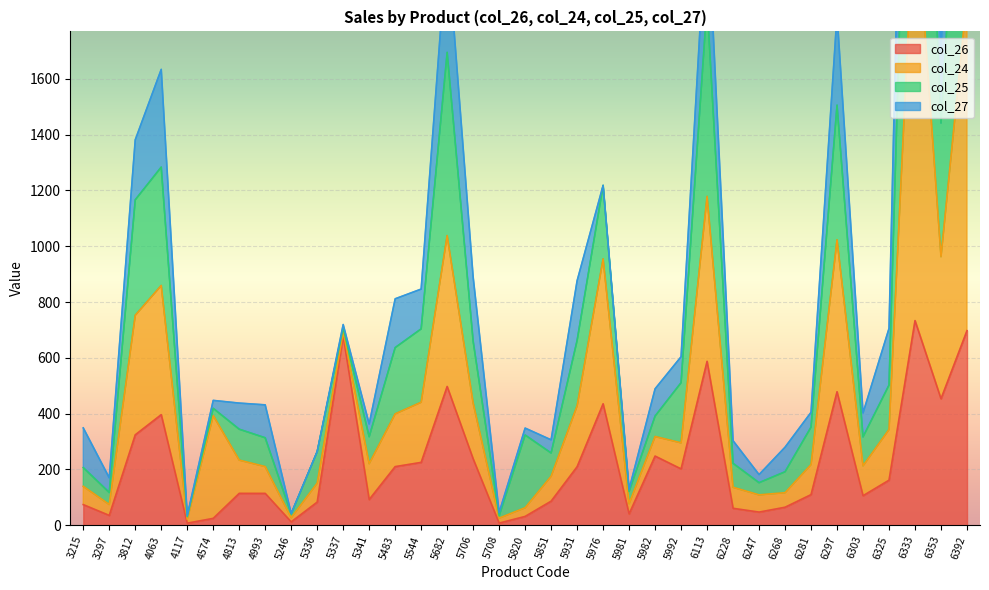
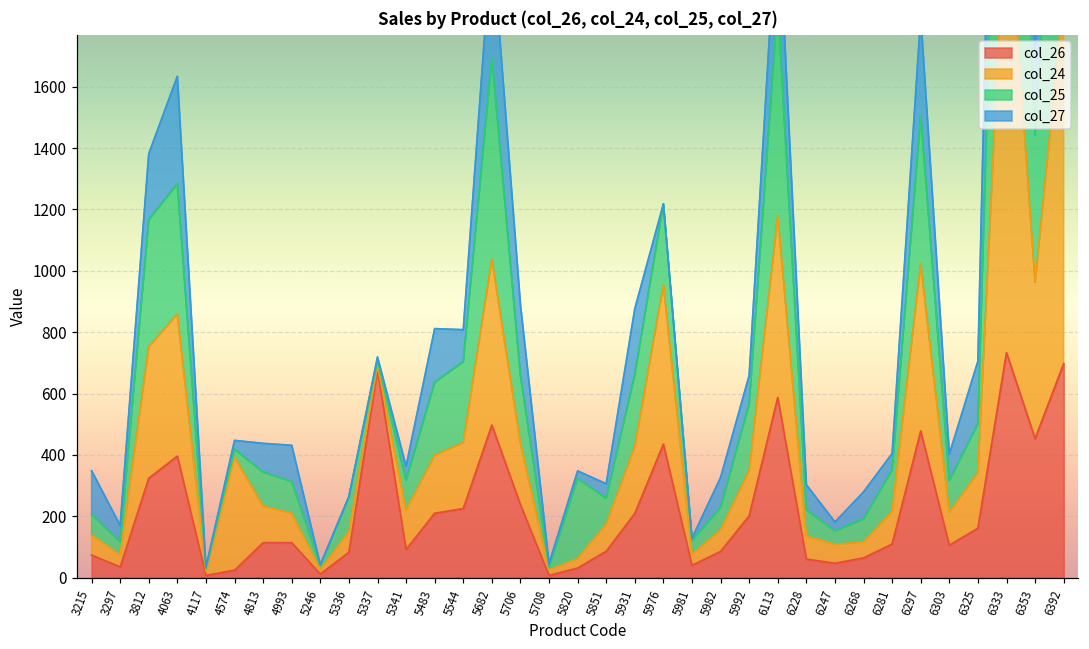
  {
    "col_26": {
      "3215": 70,
      "3297": 40,
      "3812": 320,
      "4063": 400,
      "4117": 10,
      "4574": 20,
      "4813": 110,
      "4993": 110,
      "5246": 10,
      "5336": 80,
      "5337": 680,
      "5341": 90,
      "5483": 210,
      "5544": 230,
      "5682": 500,
      "5706": 240,
      "5708": 10,
      "5820": 30,
      "5851": 90,
      "5931": 210,
      "5976": 440,
      "5981": 40,
-     "5982": 250,
+     "5982": 90,
      "5992": 200,
      "6113": 590,
      "6228": 60,
      "6247": 50,
      "6268": 60,
      "6281": 110,
      "6297": 480,
      "6303": 110,
      "6325": 160,
      "6333": 730,
      "6353": 450,
      "6392": 700
    },
    "col_24": {
      "3215": 70,
      "3297": 40,
      "3812": 430,
      "4063": 460,
      "4117": 10,
      "4574": 370,
      "4813": 120,
      "4993": 100,
      "5246": 20,
      "5336": 70,
      "5337": 10,
      "5341": 130,
      "5483": 190,
      "5544": 220,
      "5682": 540,
      "5706": 200,
      "5820": 30,
      "5851": 90,
      "5931": 220,
      "5976": 520,
      "5981": 40,
      "5982": 70,
-     "5992": 90,
+     "5992": 150,
      "6113": 590,
      "6228": 80,
      "6247": 60,
      "6268": 50,
      "6281": 110,
      "6297": 540,
      "6303": 110,
      "6325": 180,
      "6353": 510
    },
    "col_25": {
      "3215": 70,
      "3297": 40,
      "3812": 410,
      "4063": 420,
      "4574": 30,
      "4813": 110,
      "4993": 100,
      "5337": 10,
      "5341": 100,
      "5483": 240,
      "5544": 260,
      "5682": 660,
      "5706": 220,
      "5820": 260,
      "5851": 80,
      "5931": 230,
      "5982": 70,
      "5992": 220,
      "6228": 90,
      "6247": 40,
      "6268": 80,
      "6281": 130,
      "6297": 480,
      "6303": 100,
      "6325": 160,
      "6353": 480
    },
    "col_27": {
      "3215": 140,
      "3297": 50,
      "3812": 220,
      "4063": 350,
      "4574": 30,
      "4813": 90,
      "4993": 120,
      "5337": 10,
      "5341": 50,
      "5483": 180,
-     "5544": 140,
+     "5544": 100,
      "5706": 230,
      "5708": 10,
      "5820": 20,
      "5851": 50,
      "5931": 210,
      "5982": 100,
      "5992": 90,
      "6228": 80,
      "6247": 30,
      "6268": 90,
      "6281": 50,
      "6303": 90,
      "6325": 200
    }
  }
